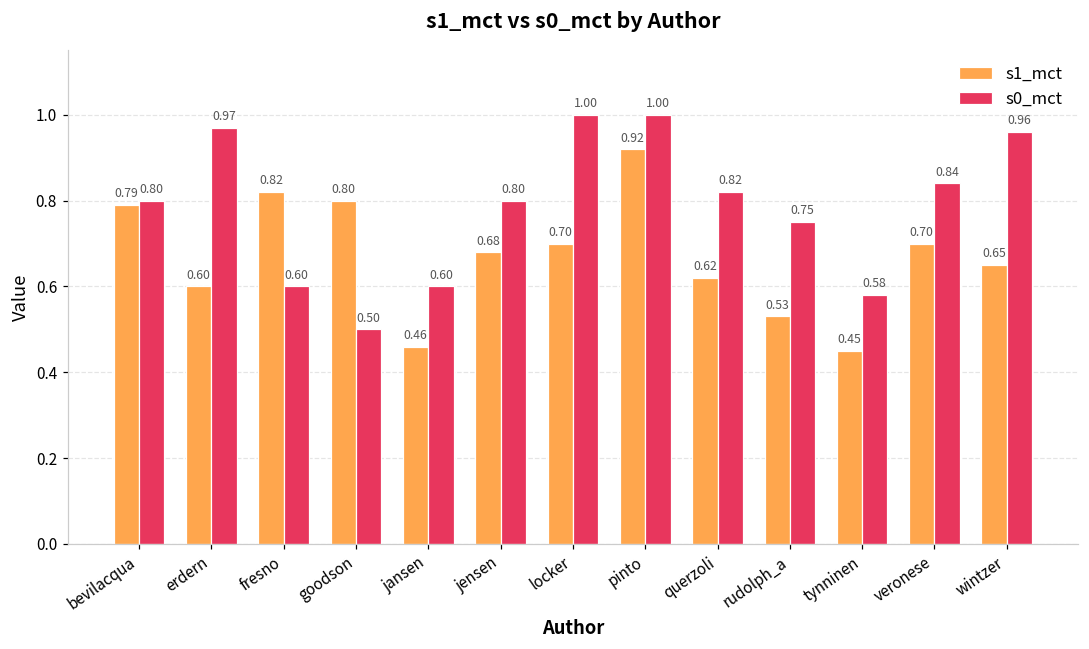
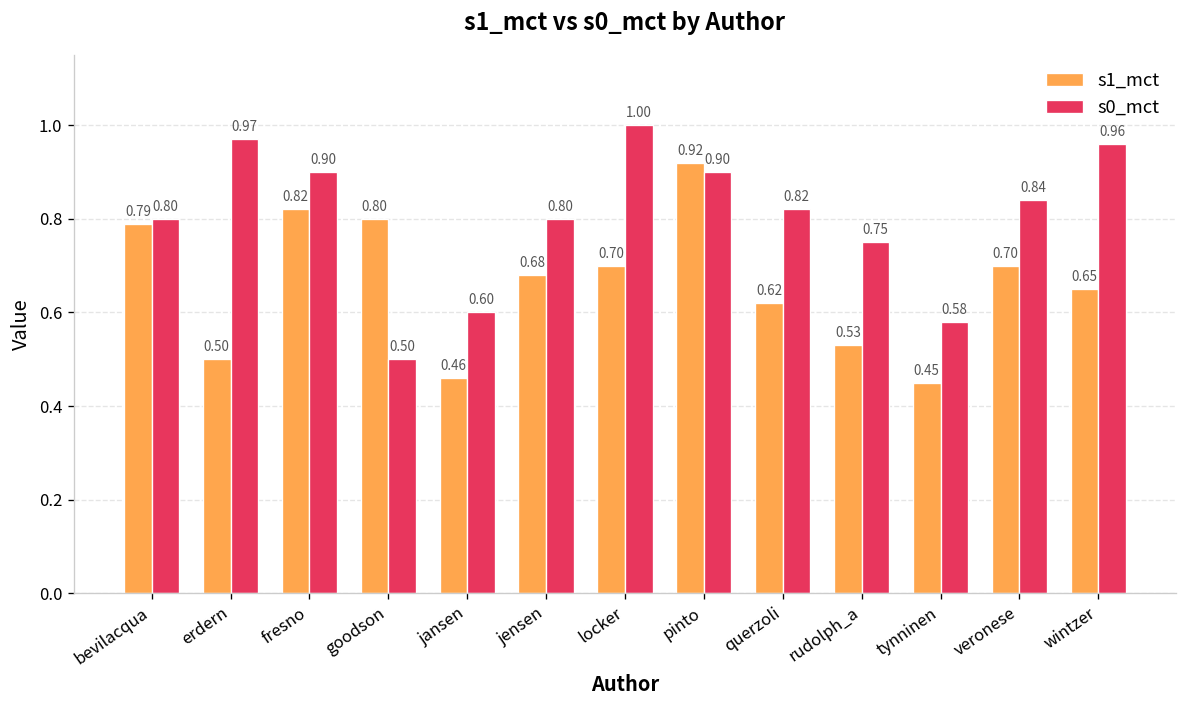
  {
    "s1_mct": {
      "bevilacqua": 0.79,
-     "erdern": 0.60,
+     "erdern": 0.50,
      "fresno": 0.82,
      "goodson": 0.80,
      "jansen": 0.46,
      "jensen": 0.68,
      "locker": 0.70,
      "pinto": 0.92,
      "querzoli": 0.62,
      "rudolph_a": 0.53,
      "tynninen": 0.45,
      "veronese": 0.70,
      "wintzer": 0.65
    },
    "s0_mct": {
      "bevilacqua": 0.80,
      "erdern": 0.97,
-     "fresno": 0.60,
+     "fresno": 0.90,
      "goodson": 0.50,
      "jansen": 0.60,
      "jensen": 0.80,
      "locker": 1.00,
-     "pinto": 1.00,
+     "pinto": 0.90,
      "querzoli": 0.82,
      "rudolph_a": 0.75,
      "tynninen": 0.58,
      "veronese": 0.84,
      "wintzer": 0.96
    }
  }
